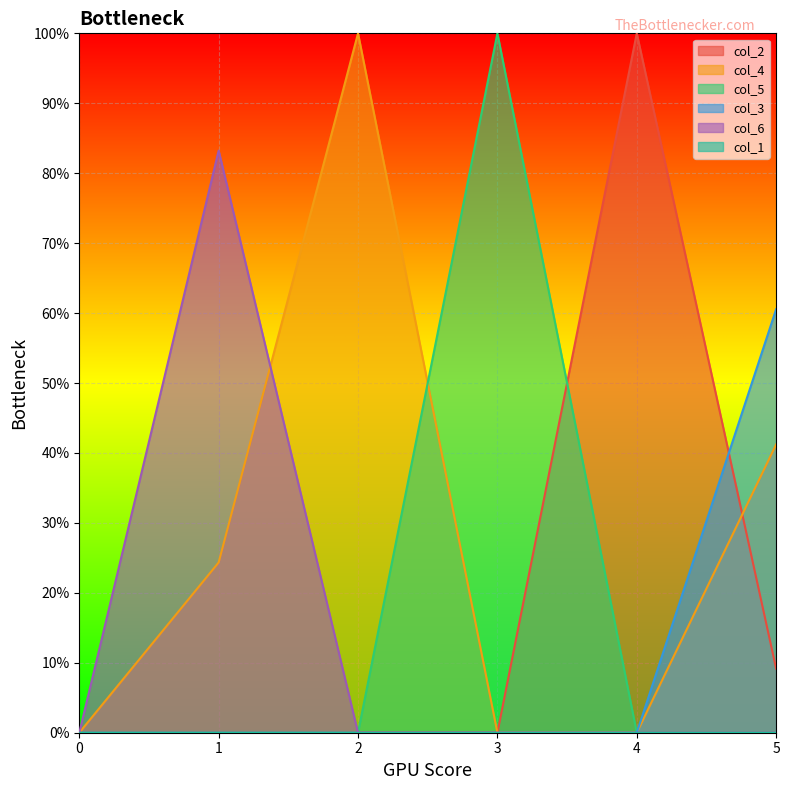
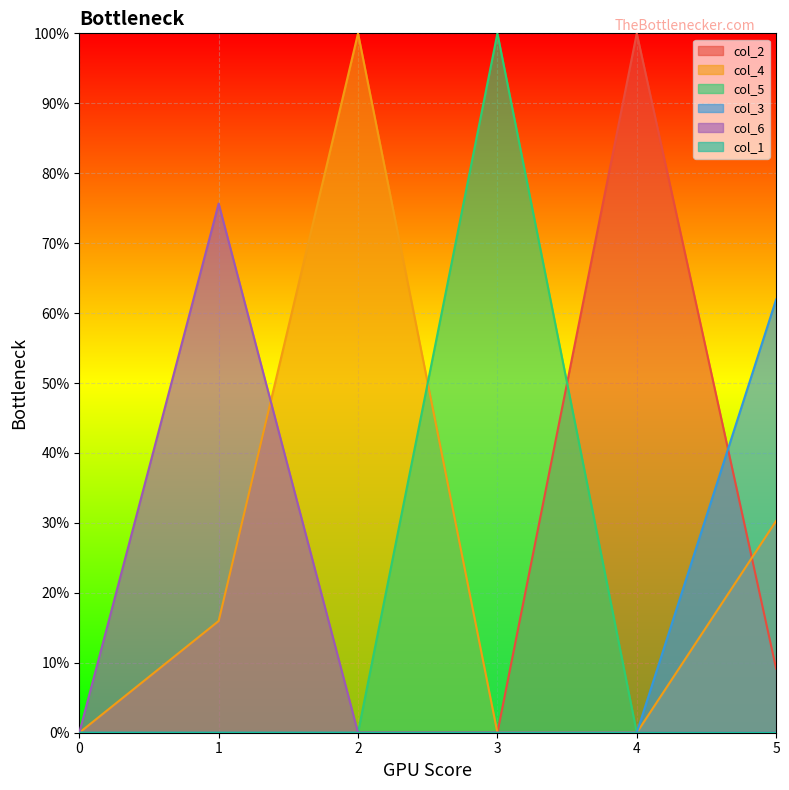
  {
    "col_2": {
      "4": "100%",
      "5": "9%"
    },
    "col_4": {
-     "1": "24%",
+     "1": "16%",
      "2": "100%",
-     "5": "41%"
+     "5": "30%"
    },
    "col_3": {
-     "5": "61%"
+     "5": "62%"
    },
    "col_6": {
-     "1": "83%"
+     "1": "76%"
    }
  }
